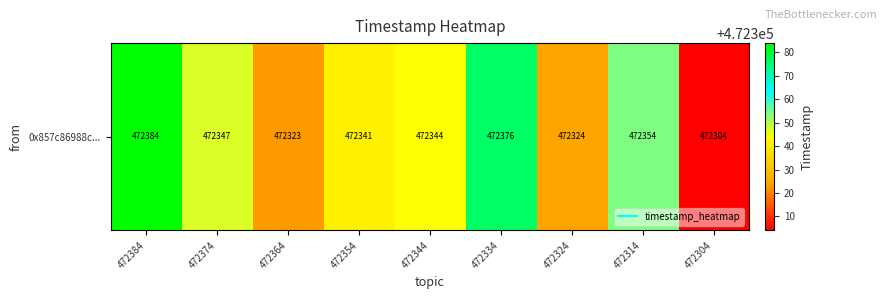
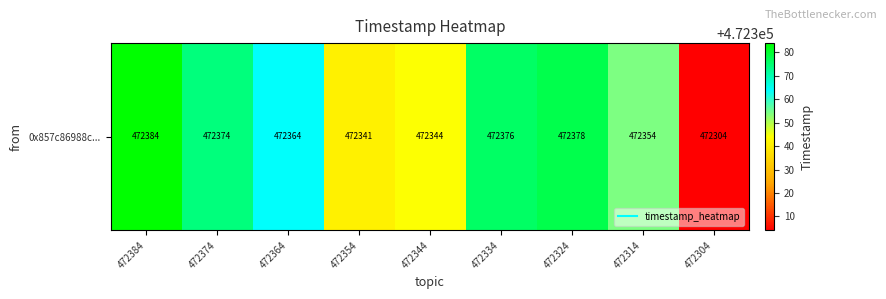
  {
    "0x857c86988c...": {
      "472384": 472384,
-     "472374": 472347,
-     "472364": 472323,
+     "472374": 472374,
+     "472364": 472364,
      "472354": 472341,
      "472344": 472344,
      "472334": 472376,
-     "472324": 472324,
+     "472324": 472378,
      "472314": 472354,
      "472304": 472304
    }
  }
